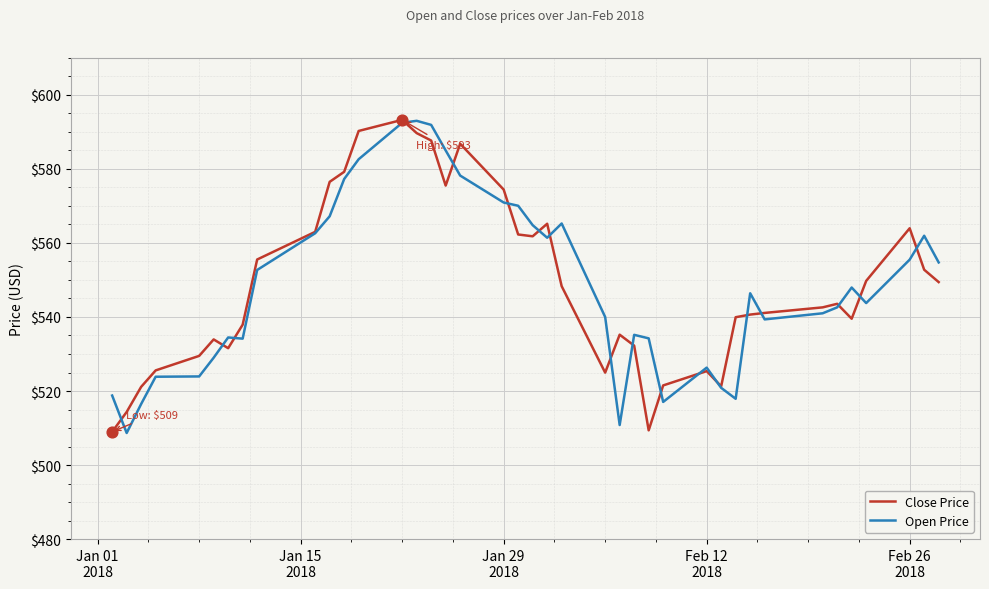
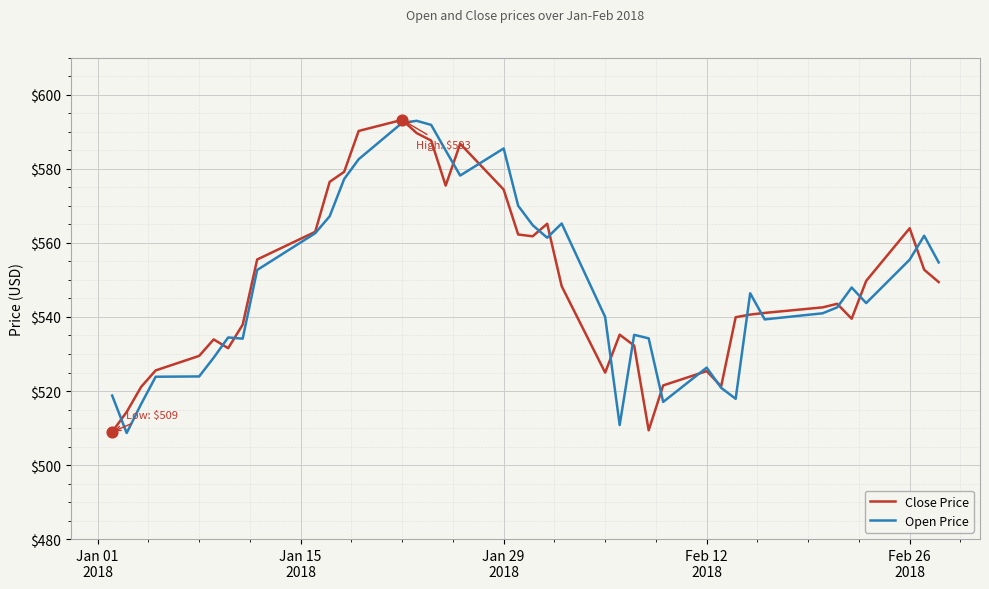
  {
    "Open Price": {
-     "Jan 29 2018": "$571",
+     "Jan 29 2018": "$586",
      "Feb 12 2018": "$526",
      "Feb 26 2018": "$555"
    }
  }
